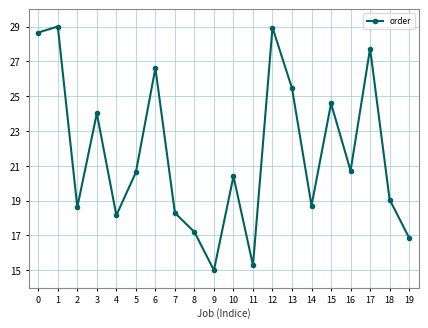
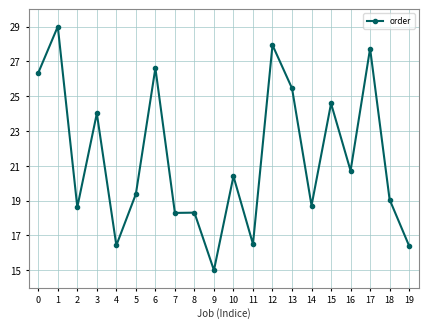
  {
-   "0": 28.7,
+   "0": 26.3,
    "1": 29.0,
    "2": 18.6,
    "3": 24.0,
-   "4": 18.2,
-   "5": 20.6,
+   "4": 16.4,
+   "5": 19.4,
    "6": 26.6,
    "7": 18.3,
-   "8": 17.2,
+   "8": 18.3,
    "9": 15.0,
    "10": 20.4,
-   "11": 15.3,
-   "12": 28.9,
+   "11": 16.5,
+   "12": 27.9,
    "13": 25.5,
    "14": 18.7,
    "15": 24.6,
    "16": 20.7,
    "17": 27.7,
    "18": 19.1,
-   "19": 16.9
+   "19": 16.4
  }
